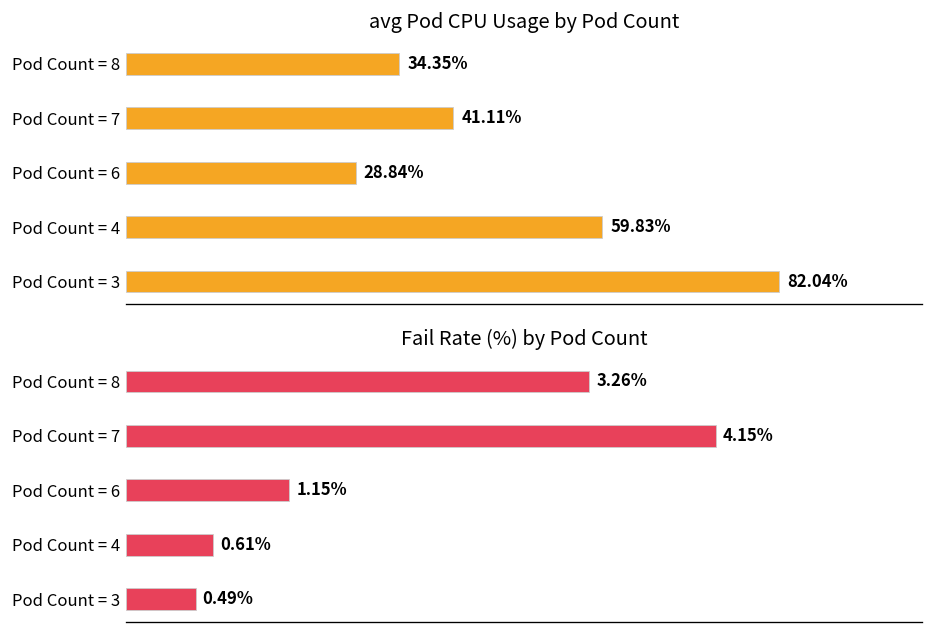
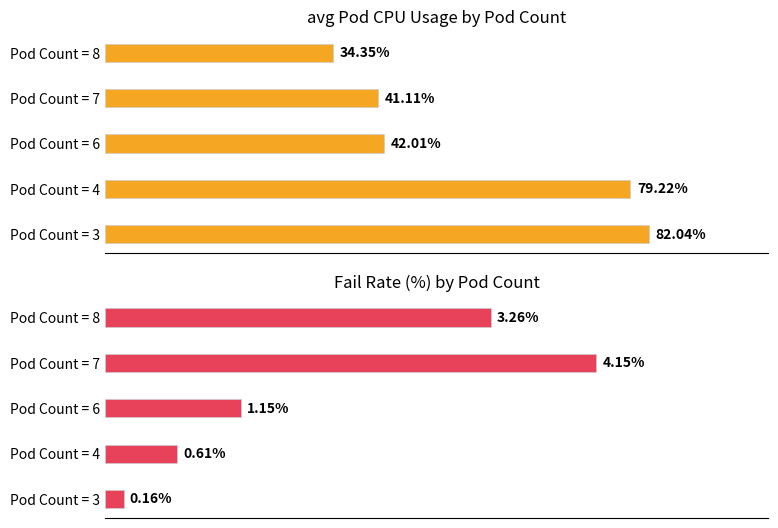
  {
    "avg Pod CPU Usage by Pod Count": {
      "Pod Count = 8": "34.35%",
      "Pod Count = 7": "41.11%",
-     "Pod Count = 6": "28.84%",
-     "Pod Count = 4": "59.83%",
+     "Pod Count = 6": "42.01%",
+     "Pod Count = 4": "79.22%",
      "Pod Count = 3": "82.04%"
    },
    "Fail Rate (%) by Pod Count": {
      "Pod Count = 8": "3.26%",
      "Pod Count = 7": "4.15%",
      "Pod Count = 6": "1.15%",
      "Pod Count = 4": "0.61%",
-     "Pod Count = 3": "0.49%"
+     "Pod Count = 3": "0.16%"
    }
  }
